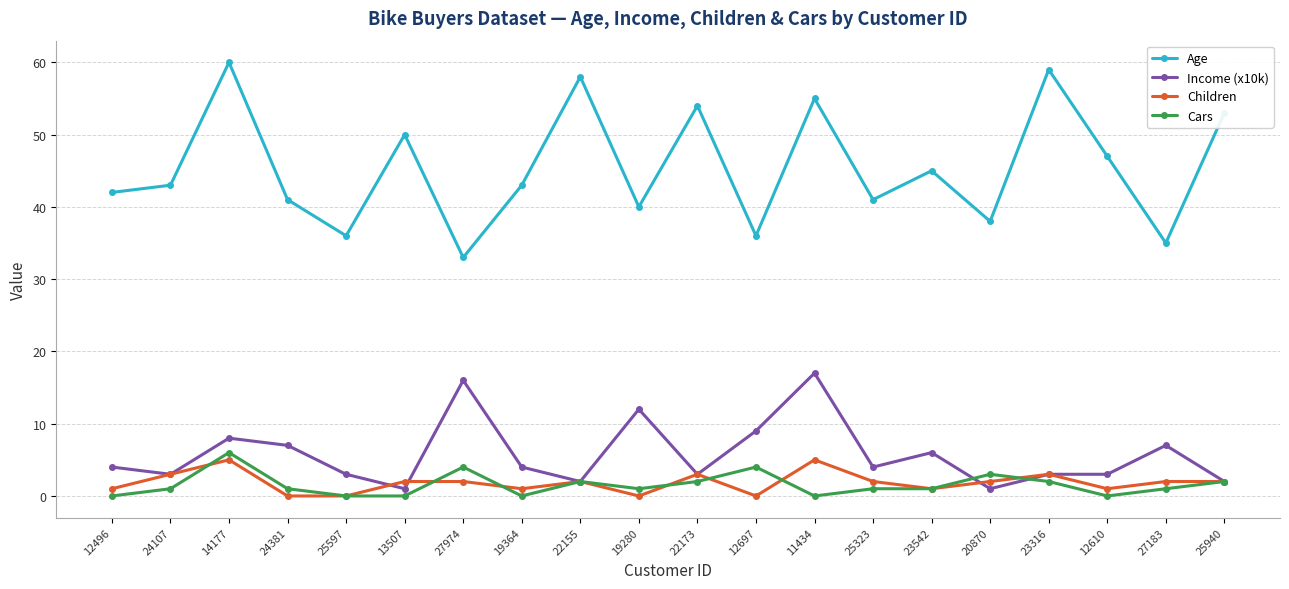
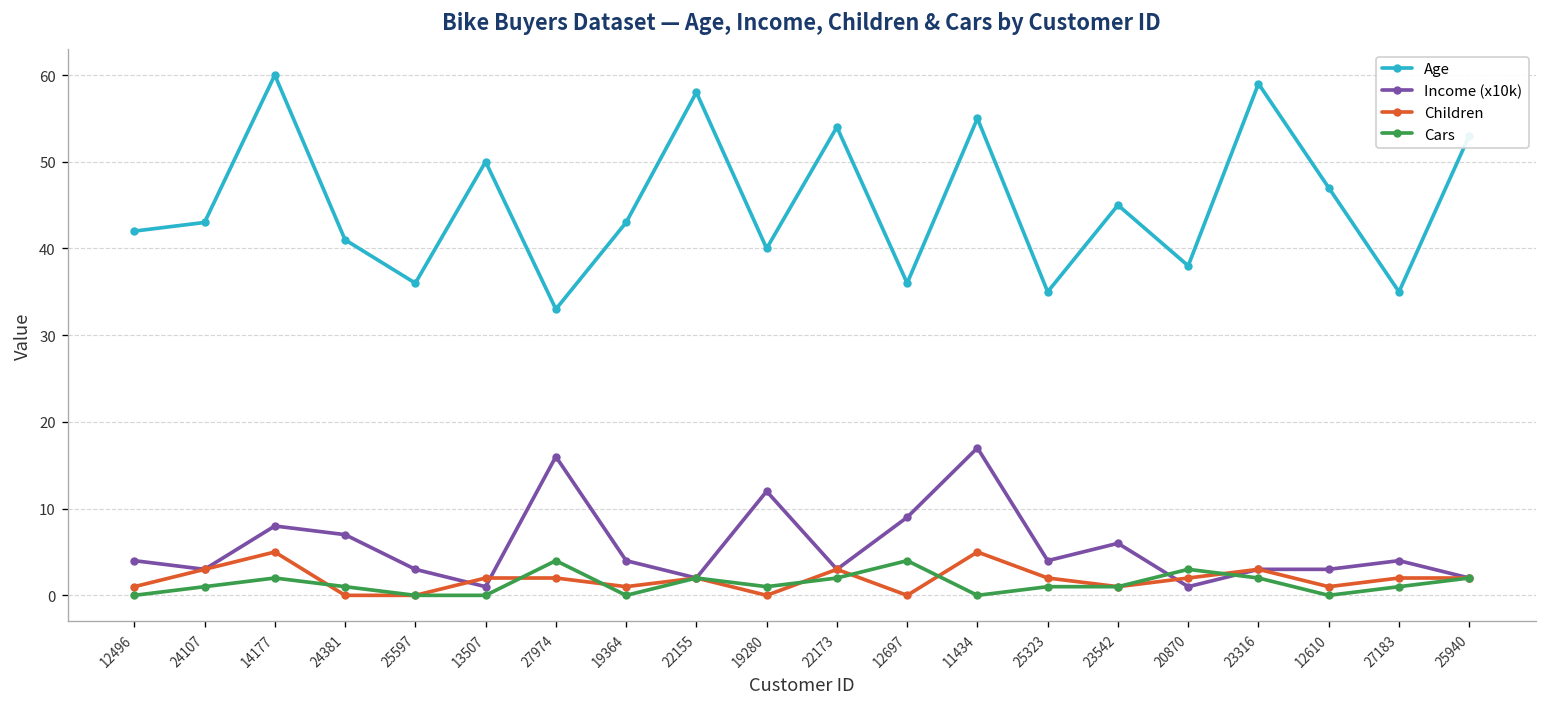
  {
    "Age": {
      "12496": 42,
      "24107": 43,
      "14177": 60,
      "24381": 41,
      "25597": 36,
      "13507": 50,
      "27974": 33,
      "19364": 43,
      "22155": 58,
      "19280": 40,
      "22173": 54,
      "12697": 36,
      "11434": 55,
-     "25323": 41,
+     "25323": 35,
      "23542": 45,
      "20870": 38,
      "23316": 59,
      "12610": 47,
      "27183": 35
    },
    "Income (x10k)": {
      "12496": 4,
      "14177": 8,
      "24381": 7,
      "25597": 3,
      "13507": 1,
      "27974": 16,
      "19364": 4,
      "19280": 12,
      "12697": 9,
      "11434": 17,
      "25323": 4,
      "23542": 6,
      "20870": 1,
      "12610": 3,
-     "27183": 7
+     "27183": 4
    },
    "Children": {
      "12496": 1,
      "14177": 5,
      "24381": 0,
      "13507": 2,
      "27974": 2,
      "19364": 1,
      "19280": 0,
      "12697": 0,
      "11434": 5,
      "25323": 2,
      "20870": 2,
      "12610": 1,
      "27183": 2
    },
    "Cars": {
      "12496": 0,
      "24107": 1,
-     "14177": 6,
+     "14177": 2,
      "24381": 1,
      "13507": 0,
      "27974": 4,
      "19364": 0,
      "19280": 1,
      "22173": 2,
      "12697": 4,
      "11434": 0,
      "25323": 1,
      "20870": 3,
      "23316": 2,
      "12610": 0,
      "27183": 1
    }
  }
